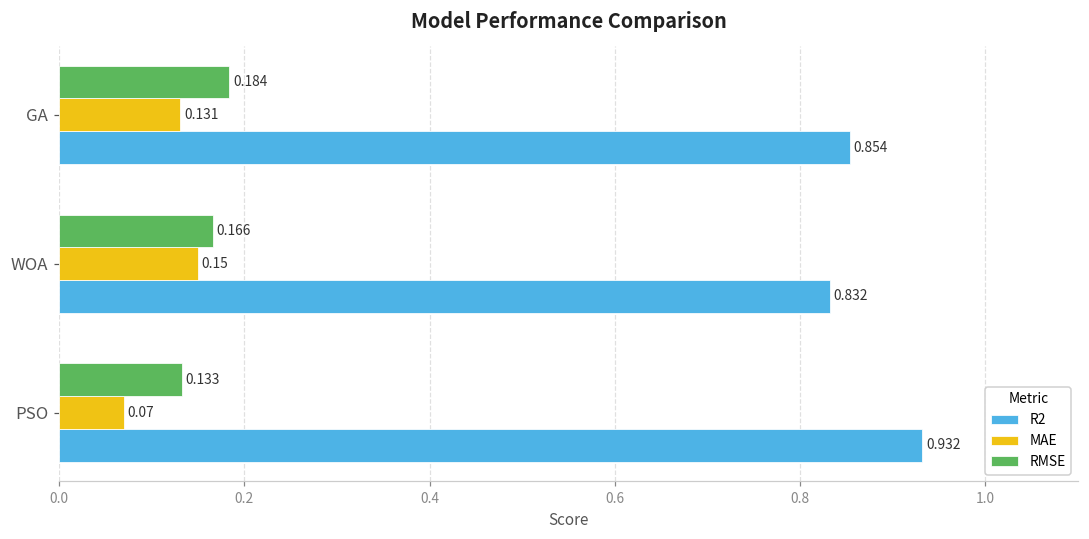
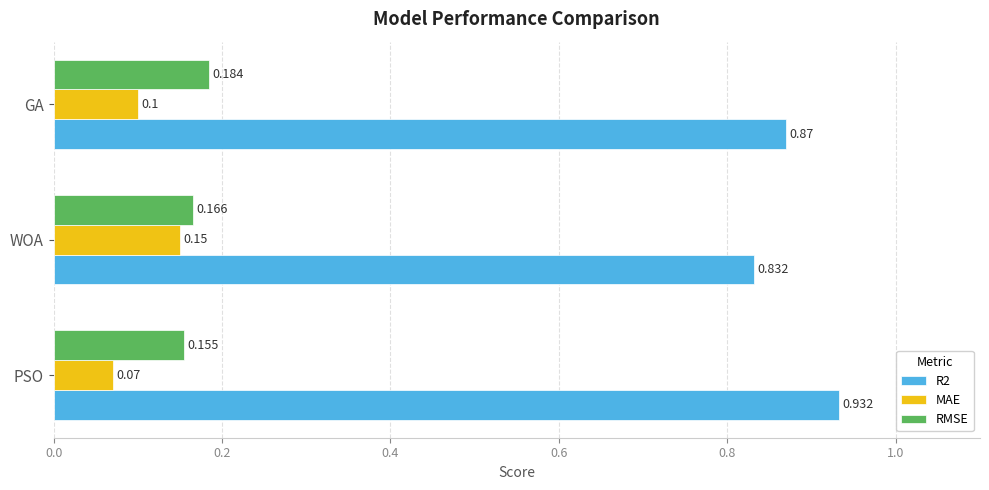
  {
    "R2": {
-     "GA": 0.854,
+     "GA": 0.87,
      "WOA": 0.832,
      "PSO": 0.932
    },
    "MAE": {
-     "GA": 0.131,
+     "GA": 0.1,
      "WOA": 0.15,
      "PSO": 0.07
    },
    "RMSE": {
      "GA": 0.184,
      "WOA": 0.166,
-     "PSO": 0.133
+     "PSO": 0.155
    }
  }
